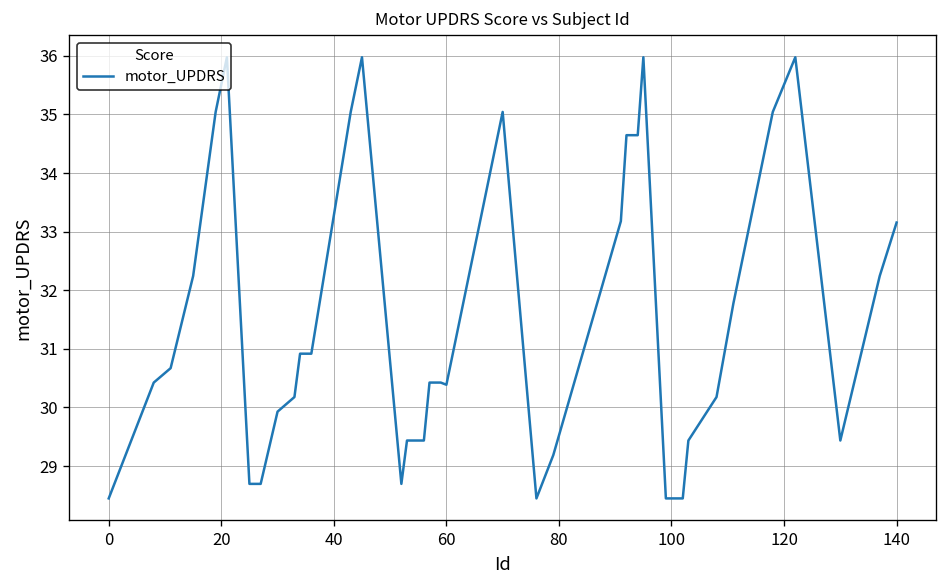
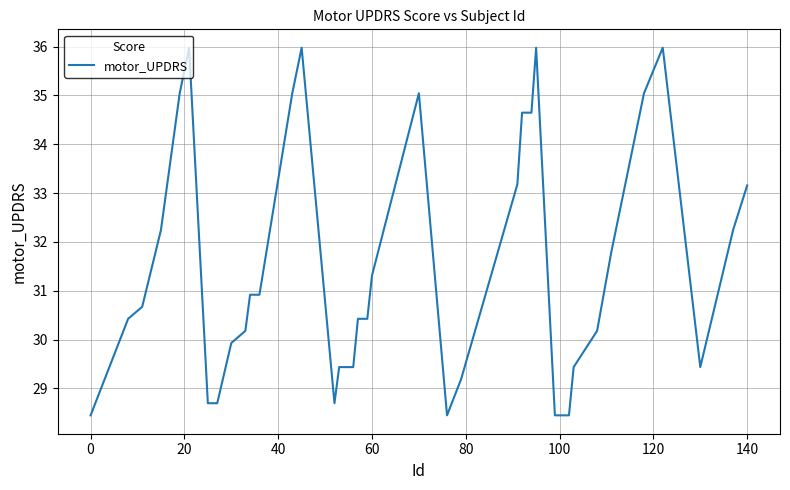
  {
    "0": 28.4,
-   "60": 30.4,
+   "60": 31.3,
    "140": 33.2
  }
